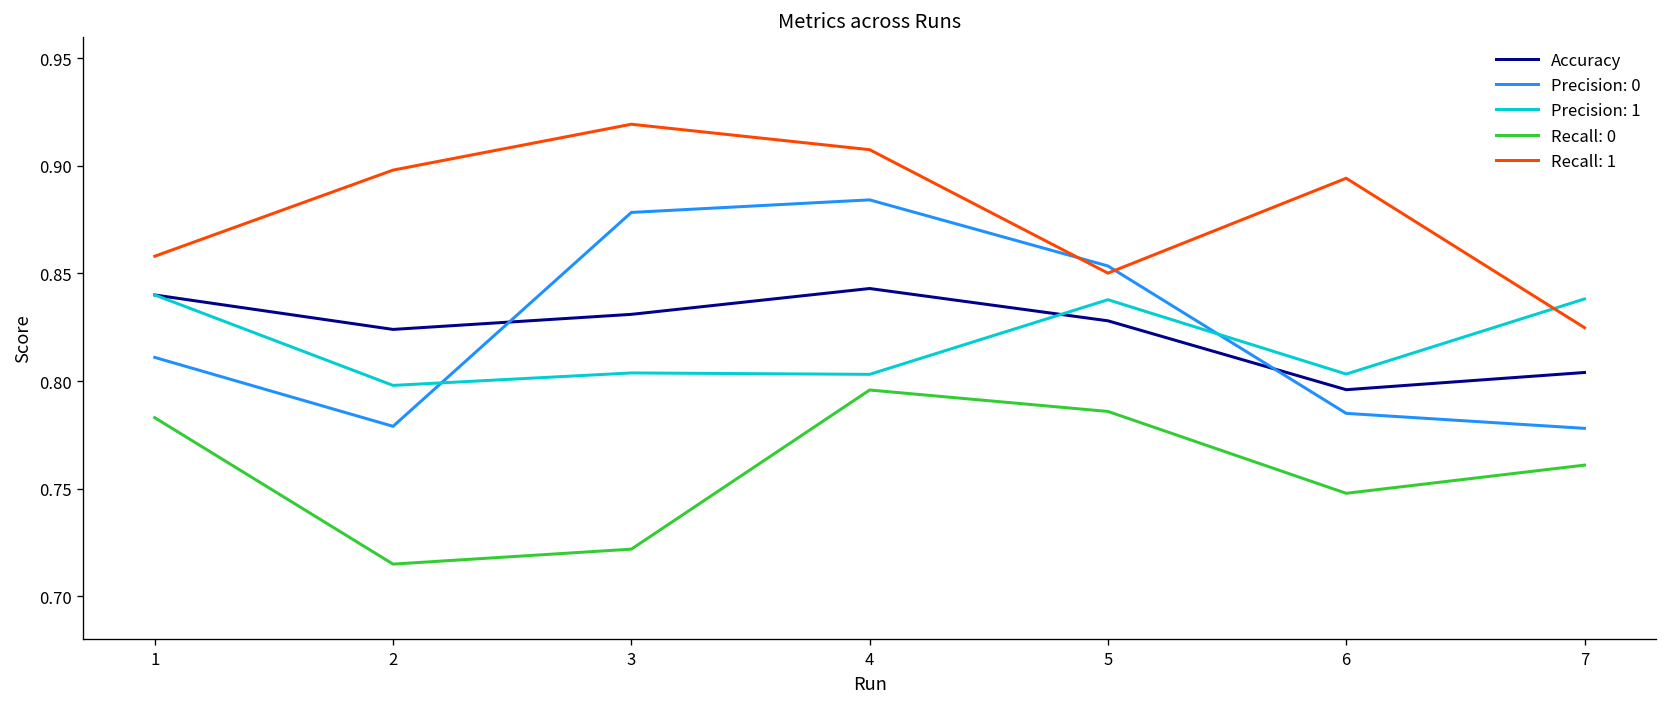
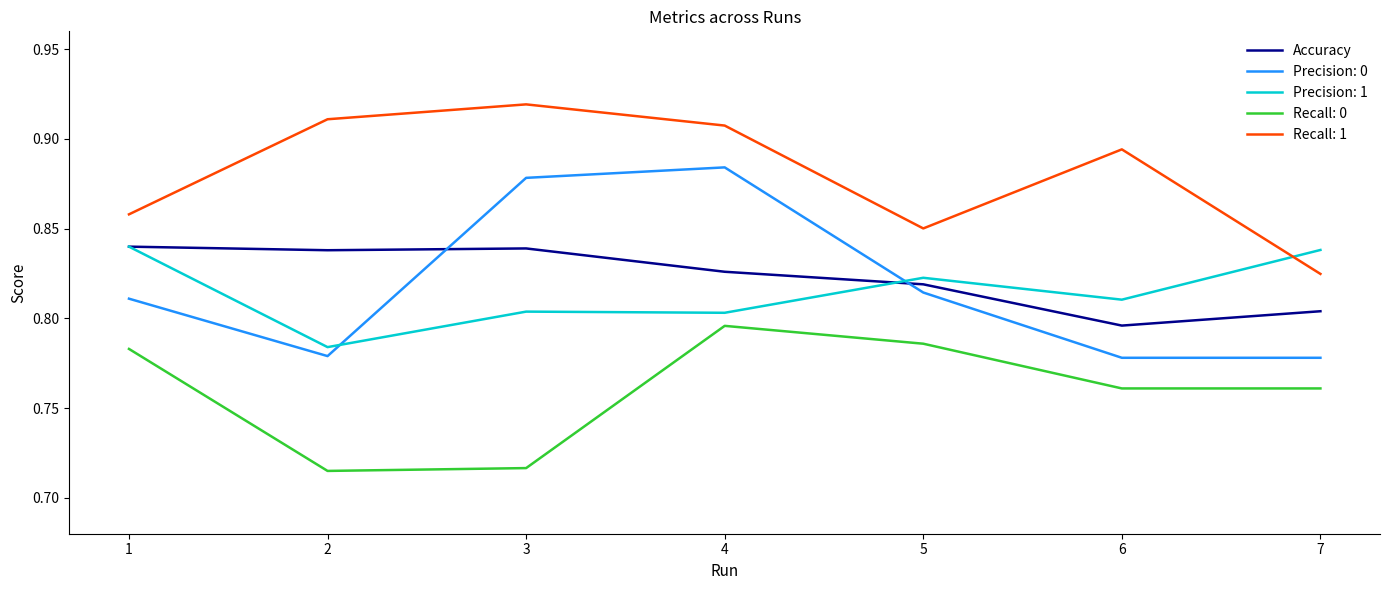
  {
    "Accuracy": {
-     "2": 0.824,
-     "3": 0.831,
-     "4": 0.843,
-     "5": 0.828,
+     "2": 0.838,
+     "3": 0.839,
+     "4": 0.826,
+     "5": 0.819,
      "6": 0.796,
      "7": 0.804
    },
    "Precision: 0": {
      "1": 0.811,
      "2": 0.779,
      "3": 0.878,
      "4": 0.884,
-     "5": 0.853,
-     "6": 0.785,
+     "5": 0.814,
+     "6": 0.778,
      "7": 0.778
    },
    "Precision: 1": {
-     "2": 0.798,
+     "2": 0.784,
      "3": 0.804,
      "4": 0.803,
-     "5": 0.838,
-     "6": 0.803,
+     "5": 0.823,
+     "6": 0.810,
      "7": 0.838
    },
    "Recall: 0": {
      "1": 0.783,
      "2": 0.715,
-     "3": 0.722,
+     "3": 0.717,
      "4": 0.796,
      "5": 0.786,
-     "6": 0.748,
+     "6": 0.761,
      "7": 0.761
    },
    "Recall: 1": {
      "1": 0.858,
-     "2": 0.898,
+     "2": 0.911,
      "3": 0.919,
      "4": 0.907,
      "5": 0.850,
      "6": 0.894,
      "7": 0.825
    }
  }
